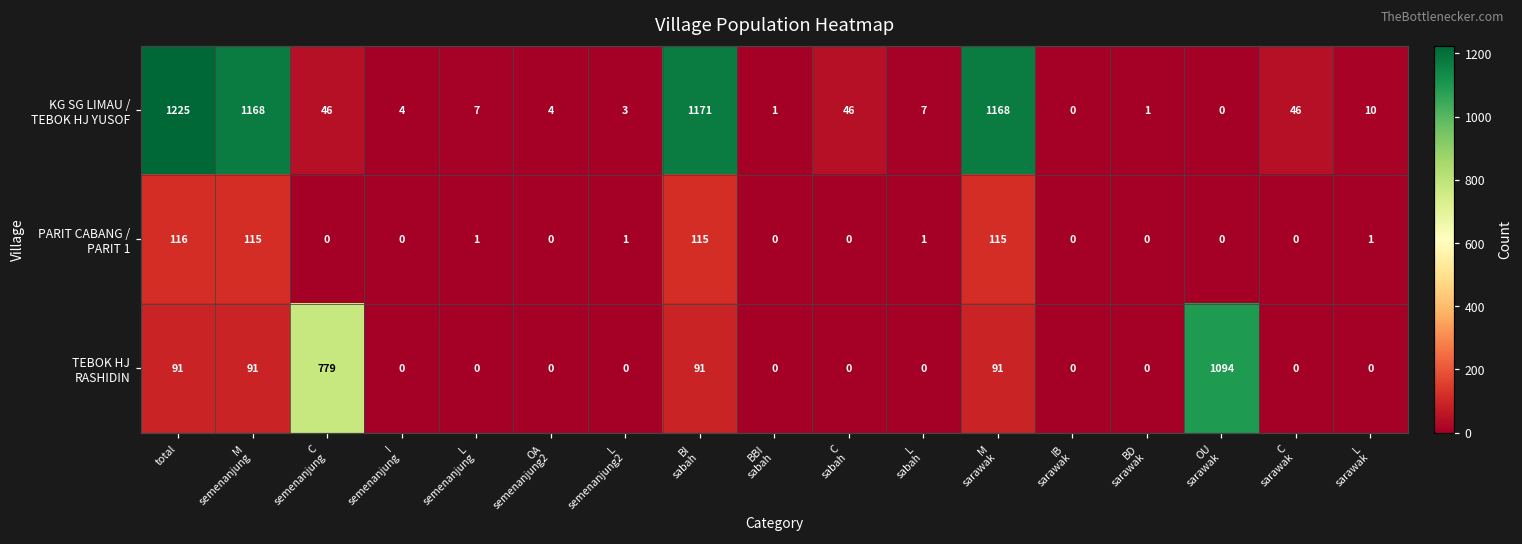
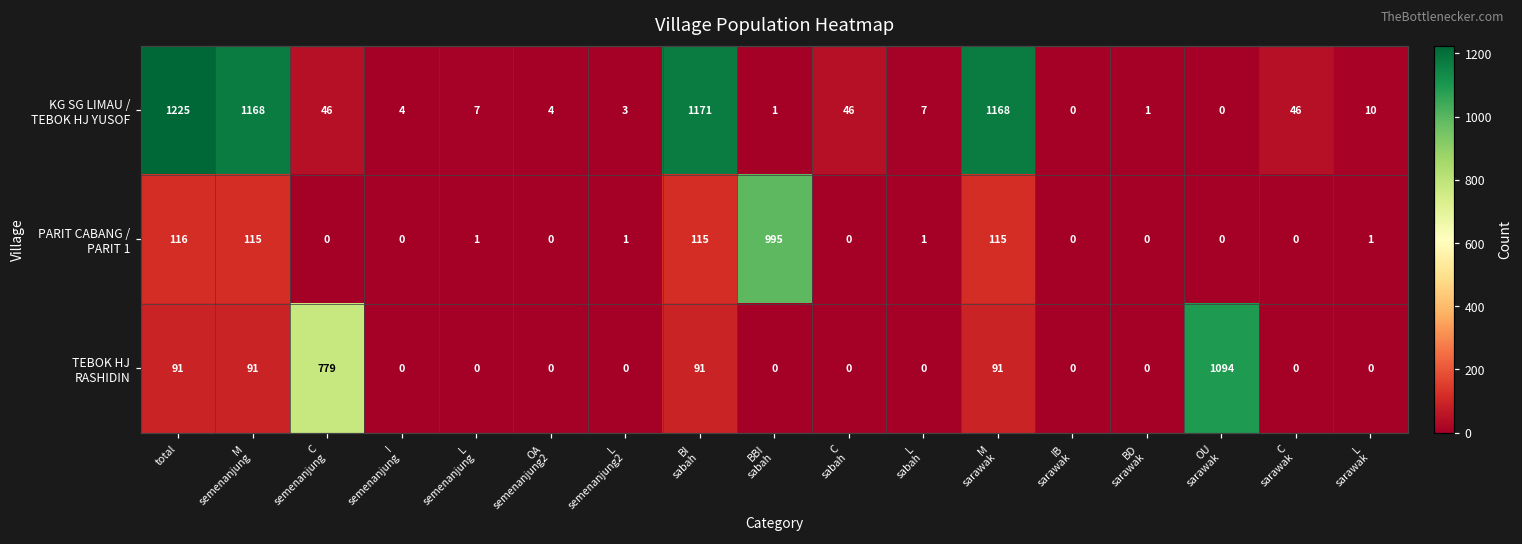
  {
    "KG SG LIMAU / TEBOK HJ YUSOF": {
      "total": 1225,
      "M semenanjung": 1168,
      "C semenanjung": 46,
      "I semenanjung": 4,
      "L semenanjung": 7,
      "OA semenanjung2": 4,
      "L semenanjung2": 3,
      "BI sabah": 1171,
      "BBI sabah": 1,
      "C sabah": 46,
      "L sabah": 7,
      "M sarawak": 1168,
      "IB sarawak": 0,
      "BD sarawak": 1,
      "OU sarawak": 0,
      "C sarawak": 46,
      "L sarawak": 10
    },
    "PARIT CABANG / PARIT 1": {
      "total": 116,
      "M semenanjung": 115,
      "C semenanjung": 0,
      "I semenanjung": 0,
      "L semenanjung": 1,
      "OA semenanjung2": 0,
      "L semenanjung2": 1,
      "BI sabah": 115,
-     "BBI sabah": 0,
+     "BBI sabah": 995,
      "C sabah": 0,
      "L sabah": 1,
      "M sarawak": 115,
      "IB sarawak": 0,
      "BD sarawak": 0,
      "OU sarawak": 0,
      "C sarawak": 0,
      "L sarawak": 1
    },
    "TEBOK HJ RASHIDIN": {
      "total": 91,
      "M semenanjung": 91,
      "C semenanjung": 779,
      "I semenanjung": 0,
      "L semenanjung": 0,
      "OA semenanjung2": 0,
      "L semenanjung2": 0,
      "BI sabah": 91,
      "BBI sabah": 0,
      "C sabah": 0,
      "L sabah": 0,
      "M sarawak": 91,
      "IB sarawak": 0,
      "BD sarawak": 0,
      "OU sarawak": 1094,
      "C sarawak": 0,
      "L sarawak": 0
    }
  }
